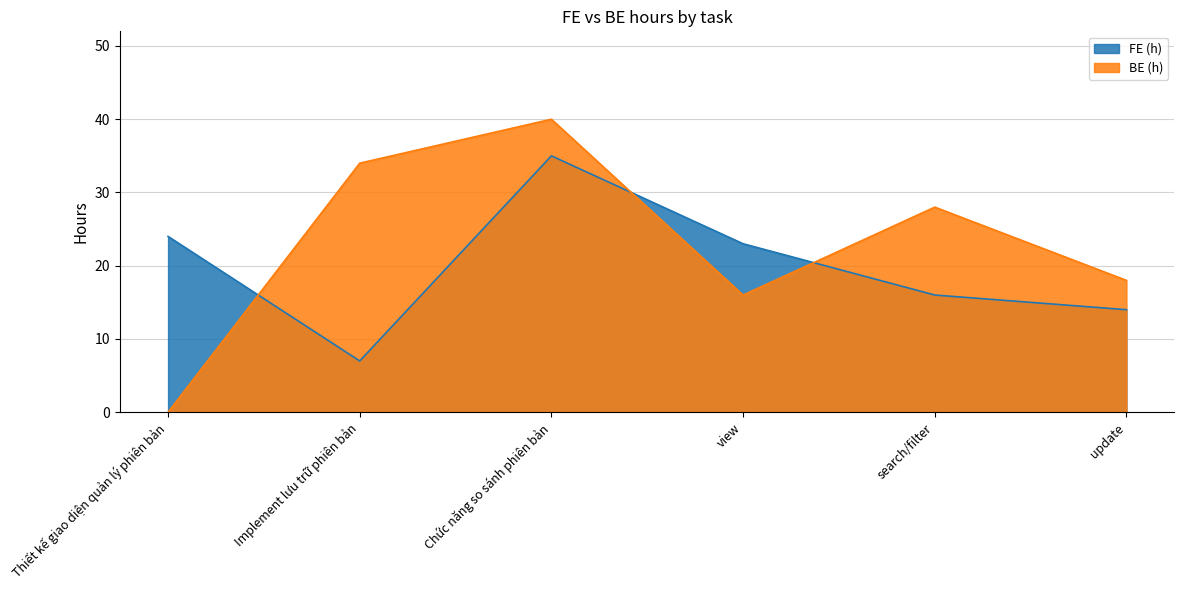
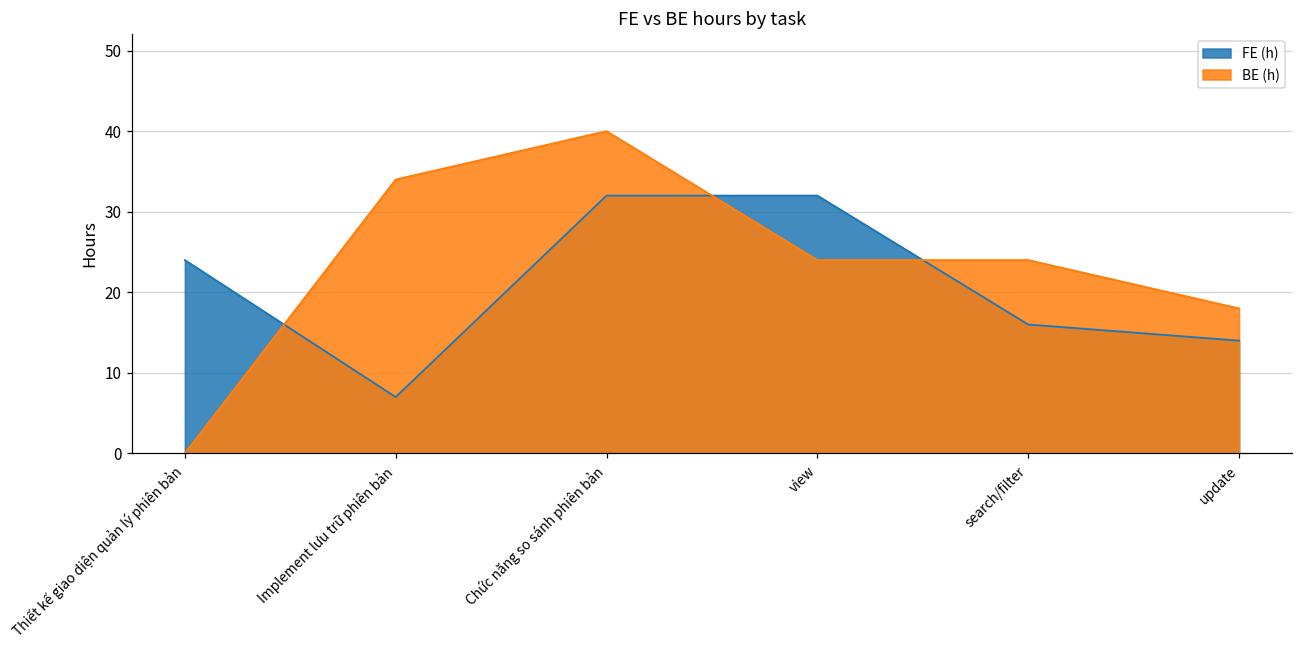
  {
    "FE (h)": {
      "Thiết kế giao diện quản lý phiên bản": 24,
      "Implement lưu trữ phiên bản": 7,
-     "Chức năng so sánh phiên bản": 35,
-     "view": 23,
+     "Chức năng so sánh phiên bản": 32,
+     "view": 32,
      "search/filter": 16,
      "update": 14
    },
    "BE (h)": {
      "Thiết kế giao diện quản lý phiên bản": 0,
      "Implement lưu trữ phiên bản": 34,
      "Chức năng so sánh phiên bản": 40,
-     "view": 16,
-     "search/filter": 28,
+     "view": 24,
+     "search/filter": 24,
      "update": 18
    }
  }
